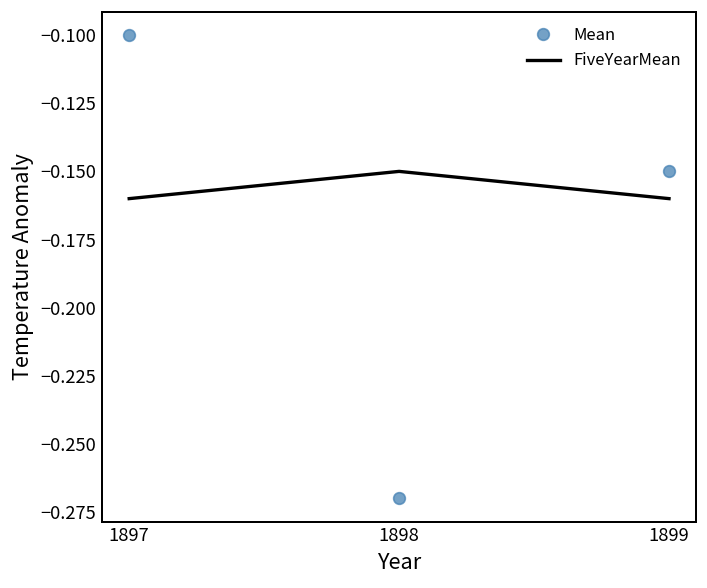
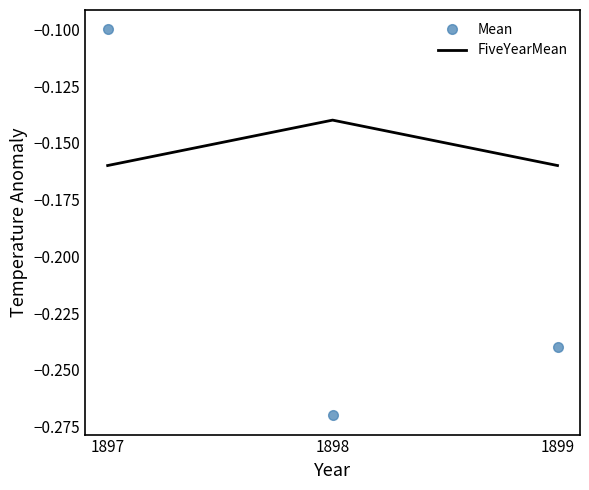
  {
    "Mean": {
      "1897": -0.10,
      "1898": -0.27,
-     "1899": -0.15
+     "1899": -0.24
    },
    "FiveYearMean": {
      "1897": -0.16,
-     "1898": -0.15,
+     "1898": -0.14,
      "1899": -0.16
    }
  }
